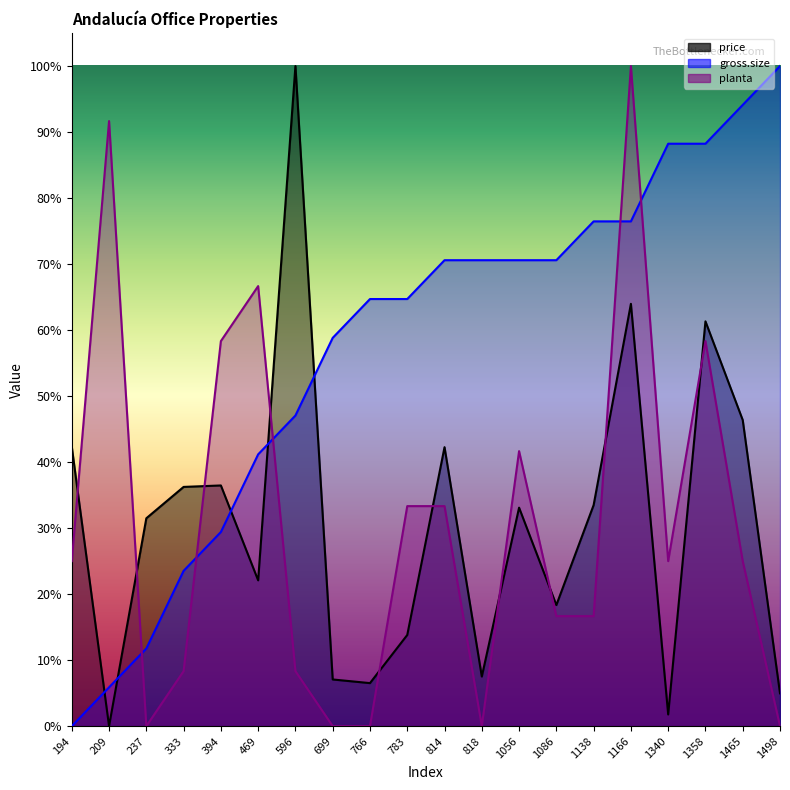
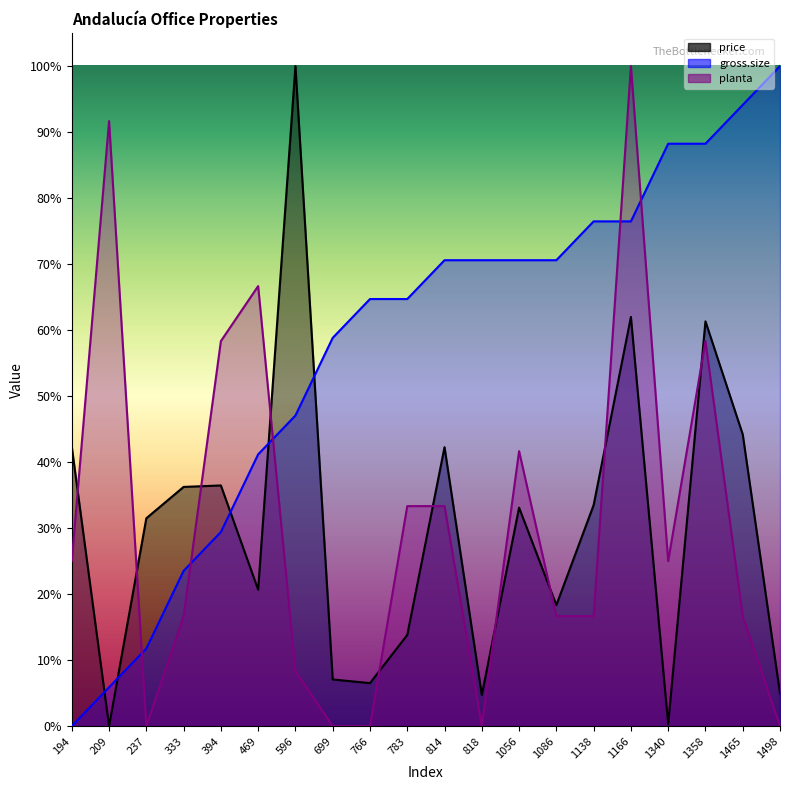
  {
    "price": {
      "194": "42%",
      "209": "0%",
      "237": "31%",
      "333": "36%",
      "394": "36%",
-     "469": "22%",
+     "469": "21%",
      "596": "100%",
      "699": "7%",
      "766": "7%",
      "783": "14%",
      "814": "42%",
-     "818": "8%",
+     "818": "5%",
      "1056": "33%",
      "1086": "18%",
      "1138": "33%",
-     "1166": "64%",
-     "1340": "2%",
+     "1166": "62%",
+     "1340": "0%",
      "1358": "61%",
-     "1465": "46%",
+     "1465": "44%",
      "1498": "5%"
    },
    "gross.size": {
      "194": "0%",
      "209": "6%",
      "237": "12%",
      "333": "24%",
      "394": "29%",
      "469": "41%",
      "596": "47%",
      "699": "59%",
      "766": "65%",
      "783": "65%",
      "814": "71%",
      "818": "71%",
      "1056": "71%",
      "1086": "71%",
      "1138": "76%",
      "1166": "76%",
      "1340": "88%",
      "1358": "88%",
      "1465": "94%",
      "1498": "100%"
    },
    "planta": {
      "194": "25%",
      "209": "92%",
      "237": "0%",
-     "333": "8%",
+     "333": "17%",
      "394": "58%",
      "469": "67%",
      "596": "8%",
      "699": "0%",
      "766": "0%",
      "783": "33%",
      "814": "33%",
      "818": "0%",
      "1056": "42%",
      "1086": "17%",
      "1138": "17%",
      "1166": "100%",
      "1340": "25%",
      "1358": "58%",
-     "1465": "25%",
+     "1465": "17%",
      "1498": "0%"
    }
  }
